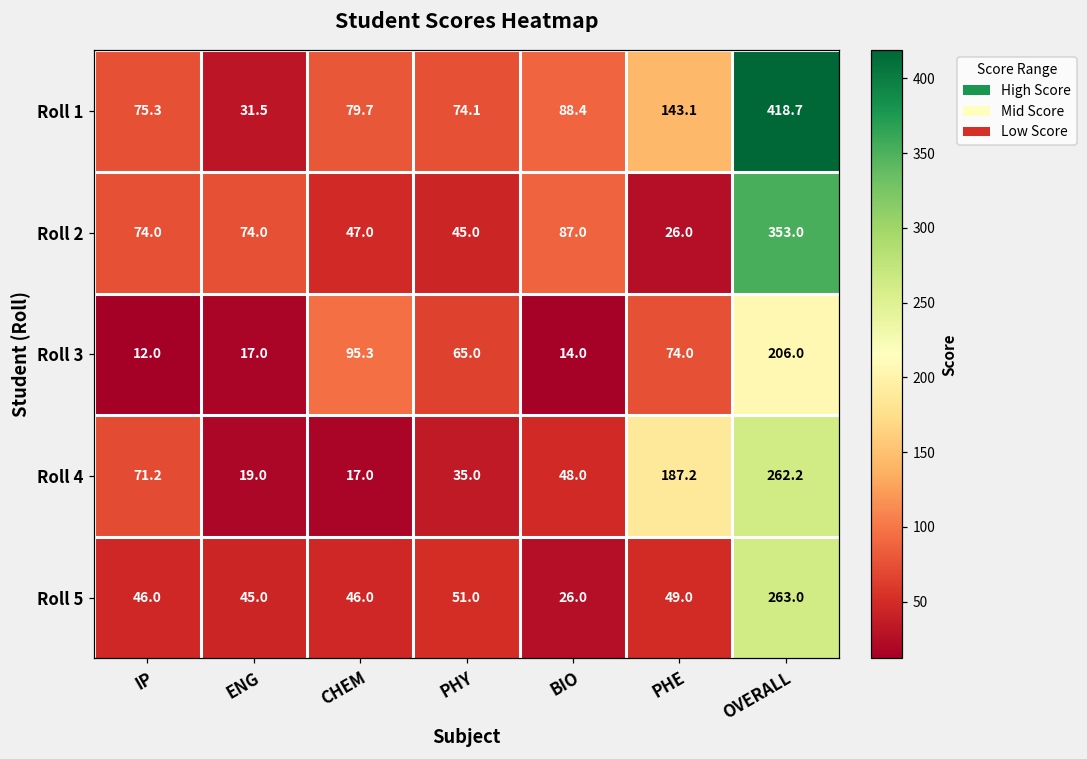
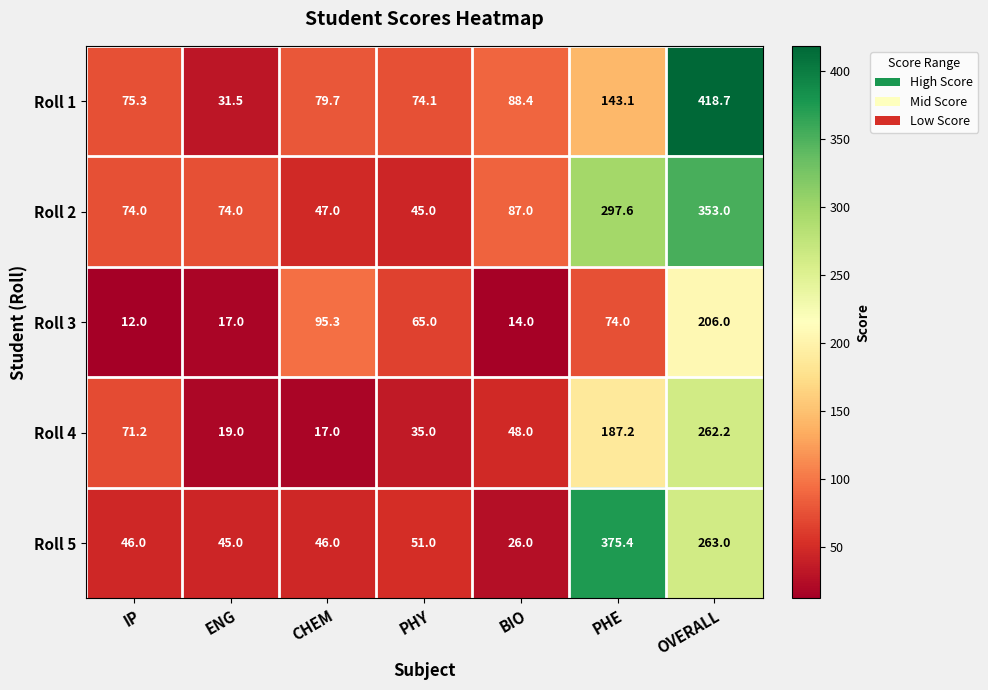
  {
    "Roll 1": {
      "IP": 75.3,
      "ENG": 31.5,
      "CHEM": 79.7,
      "PHY": 74.1,
      "BIO": 88.4,
      "PHE": 143.1,
      "OVERALL": 418.7
    },
    "Roll 2": {
      "IP": 74.0,
      "ENG": 74.0,
      "CHEM": 47.0,
      "PHY": 45.0,
      "BIO": 87.0,
-     "PHE": 26.0,
+     "PHE": 297.6,
      "OVERALL": 353.0
    },
    "Roll 3": {
      "IP": 12.0,
      "ENG": 17.0,
      "CHEM": 95.3,
      "PHY": 65.0,
      "BIO": 14.0,
      "PHE": 74.0,
      "OVERALL": 206.0
    },
    "Roll 4": {
      "IP": 71.2,
      "ENG": 19.0,
      "CHEM": 17.0,
      "PHY": 35.0,
      "BIO": 48.0,
      "PHE": 187.2,
      "OVERALL": 262.2
    },
    "Roll 5": {
      "IP": 46.0,
      "ENG": 45.0,
      "CHEM": 46.0,
      "PHY": 51.0,
      "BIO": 26.0,
-     "PHE": 49.0,
+     "PHE": 375.4,
      "OVERALL": 263.0
    }
  }
